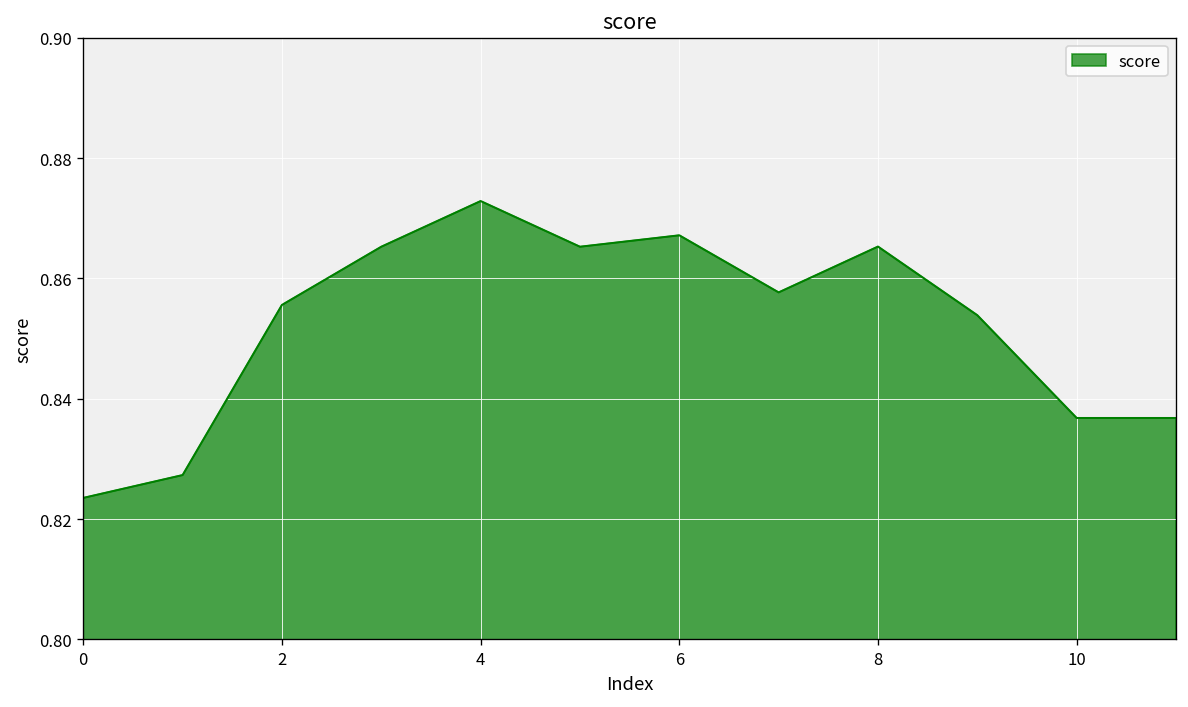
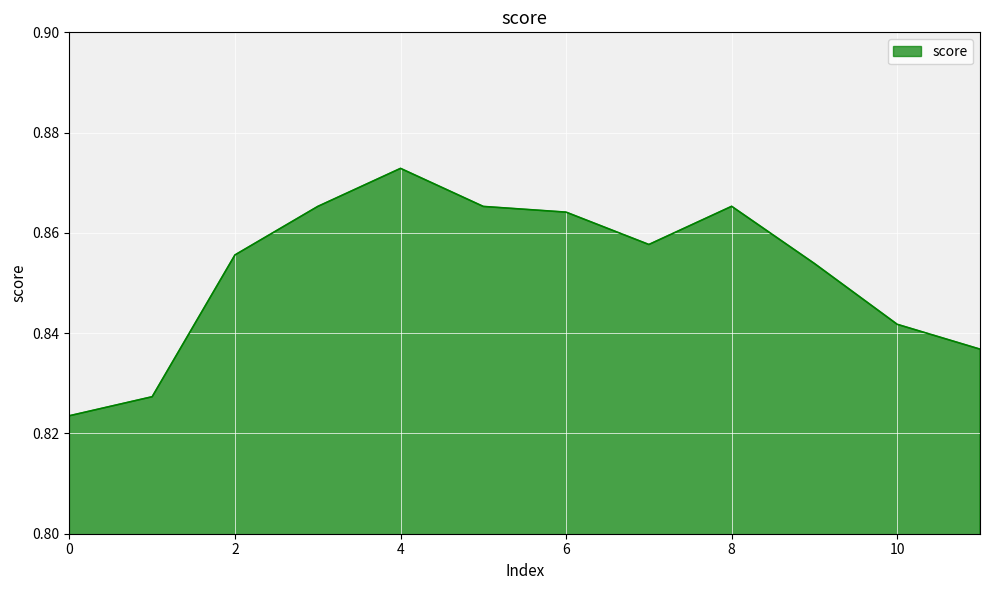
  {
    "0": 0.824,
    "2": 0.856,
    "4": 0.873,
-   "6": 0.867,
+   "6": 0.864,
    "8": 0.865,
-   "10": 0.837
+   "10": 0.842
  }
